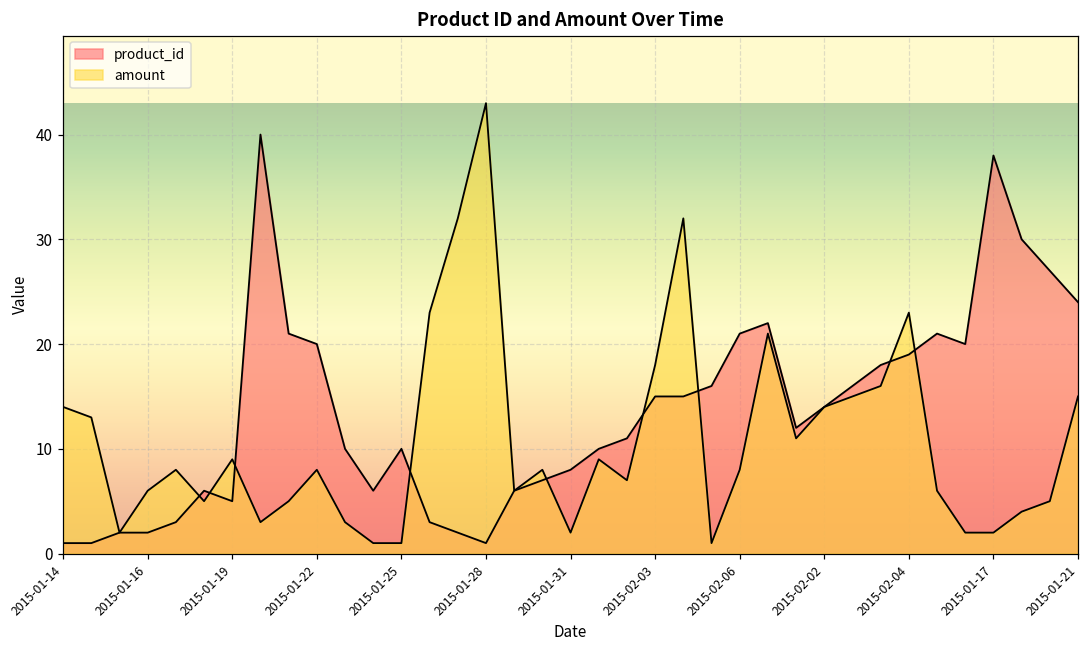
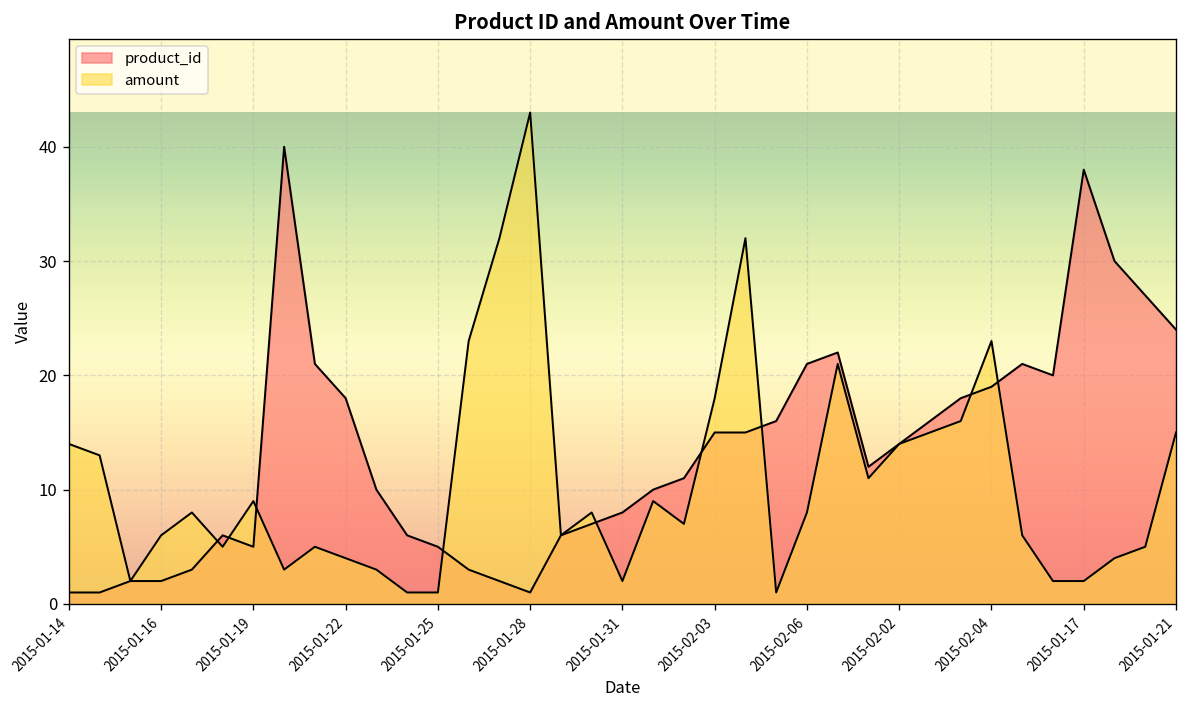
  {
    "product_id": {
-     "2015-01-22": 20,
-     "2015-01-25": 10,
+     "2015-01-22": 18,
+     "2015-01-25": 5,
      "2015-01-28": 1,
      "2015-01-31": 8,
      "2015-02-03": 15,
      "2015-02-06": 21
    },
    "amount": {
-     "2015-01-22": 8,
+     "2015-01-22": 4,
      "2015-01-25": 1,
      "2015-01-28": 43,
      "2015-01-31": 2,
      "2015-02-03": 18,
      "2015-02-06": 8
    }
  }
